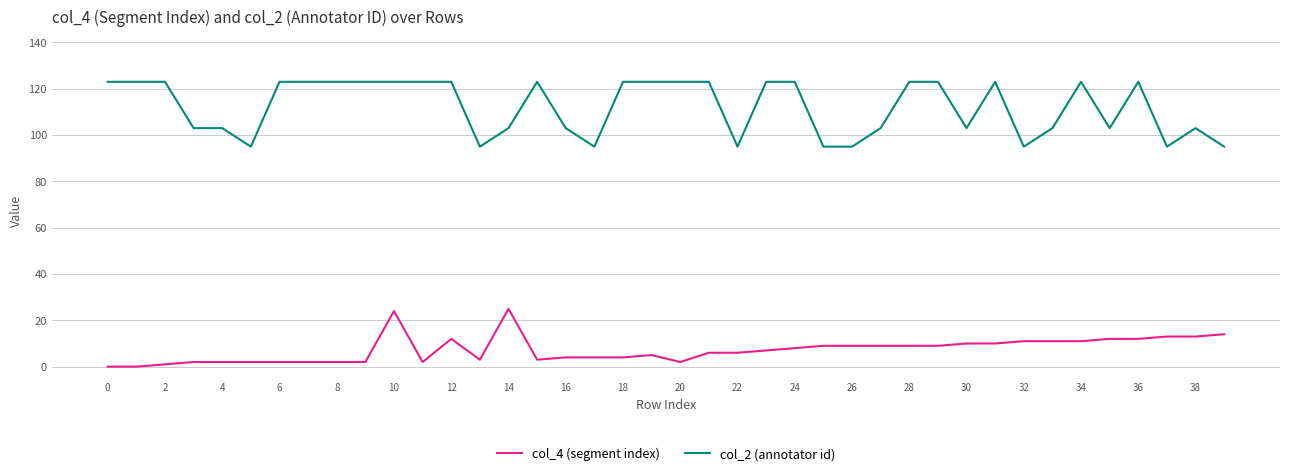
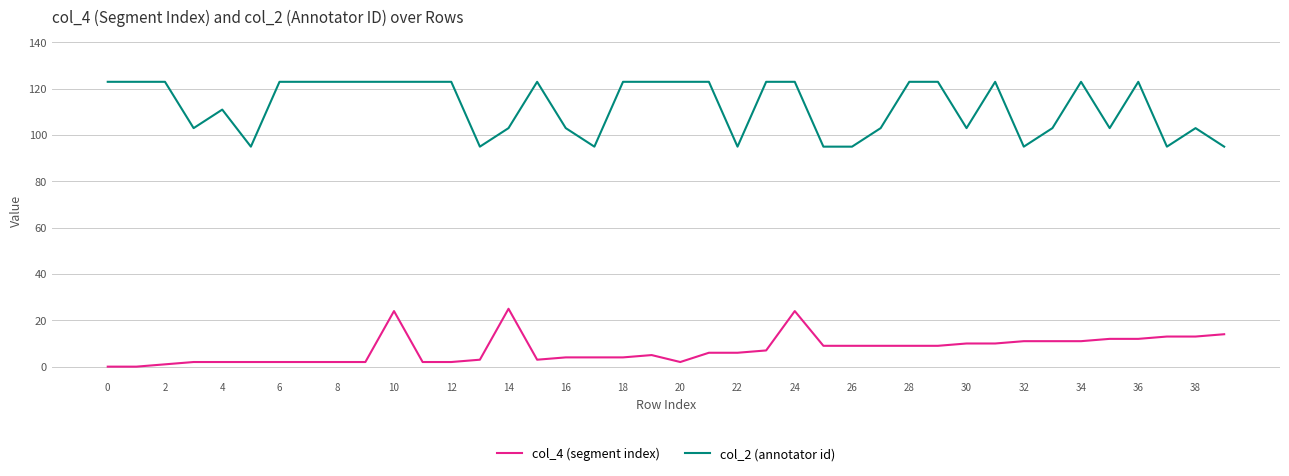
  {
    "col_4 (segment index)": {
      "0": 0,
      "2": 1,
      "4": 2,
      "6": 2,
      "8": 2,
      "10": 24,
-     "12": 12,
+     "12": 2,
      "14": 25,
      "16": 4,
      "18": 4,
      "20": 2,
      "22": 6,
-     "24": 8,
+     "24": 24,
      "26": 9,
      "28": 9,
      "30": 10,
      "32": 11,
      "34": 11,
      "36": 12,
      "38": 13
    },
    "col_2 (annotator id)": {
      "0": 123,
      "2": 123,
-     "4": 103,
+     "4": 111,
      "6": 123,
      "8": 123,
      "10": 123,
      "12": 123,
      "14": 103,
      "16": 103,
      "18": 123,
      "20": 123,
      "22": 95,
      "24": 123,
      "26": 95,
      "28": 123,
      "30": 103,
      "32": 95,
      "34": 123,
      "36": 123,
      "38": 103
    }
  }
